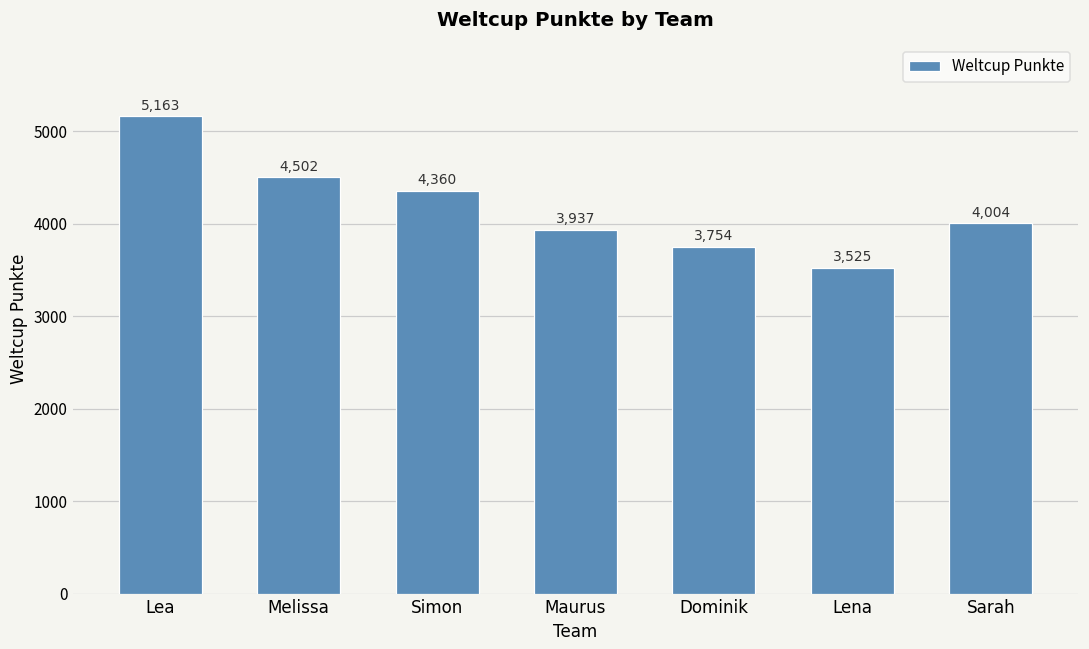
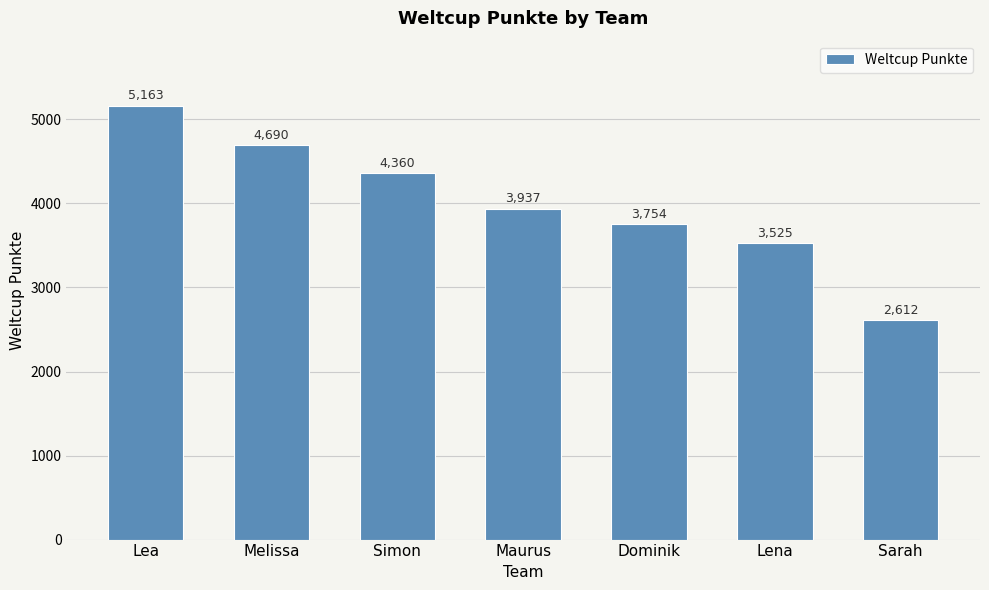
  {
    "Lea": "5,163",
-   "Melissa": "4,502",
+   "Melissa": "4,690",
    "Simon": "4,360",
    "Maurus": "3,937",
    "Dominik": "3,754",
    "Lena": "3,525",
-   "Sarah": "4,004"
+   "Sarah": "2,612"
  }
